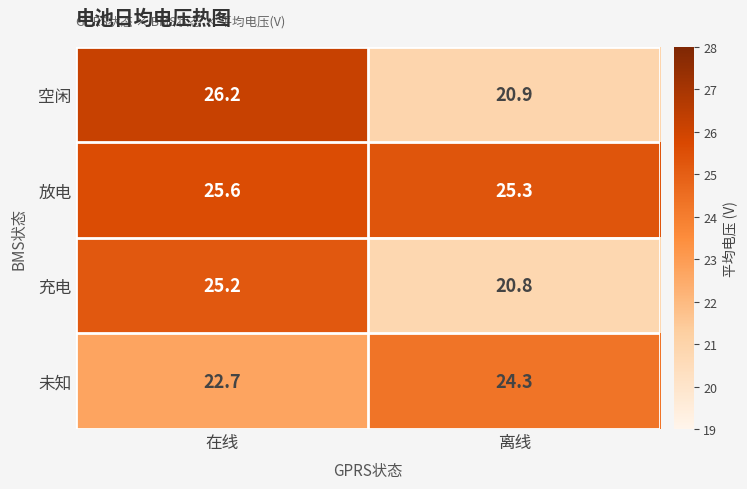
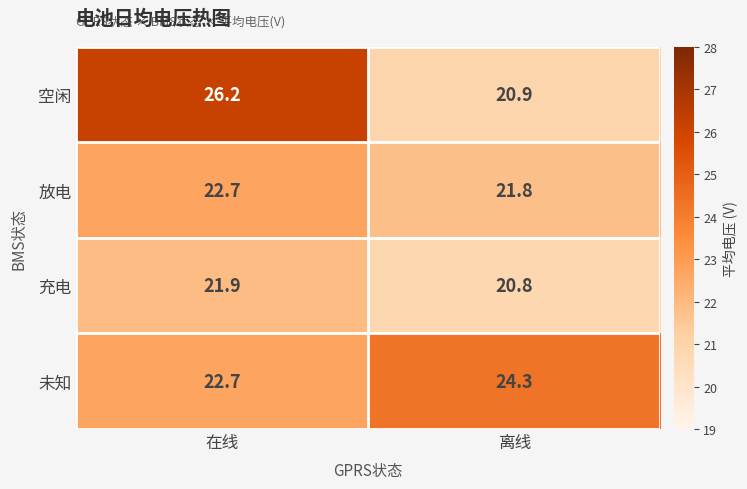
  {
    "空闲": {
      "在线": 26.2,
      "离线": 20.9
    },
    "放电": {
-     "在线": 25.6,
-     "离线": 25.3
+     "在线": 22.7,
+     "离线": 21.8
    },
    "充电": {
-     "在线": 25.2,
+     "在线": 21.9,
      "离线": 20.8
    },
    "未知": {
      "在线": 22.7,
      "离线": 24.3
    }
  }
